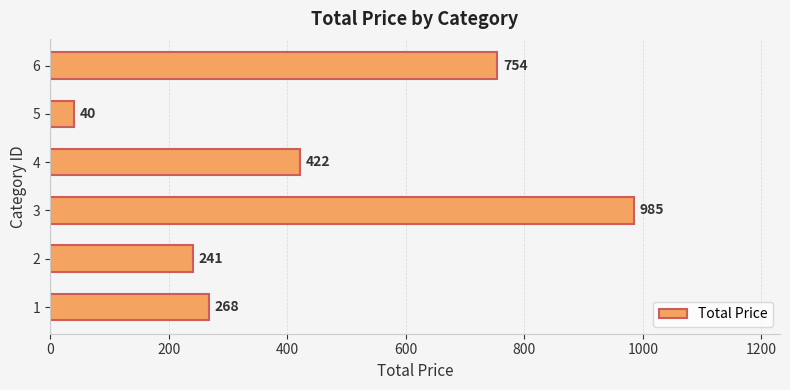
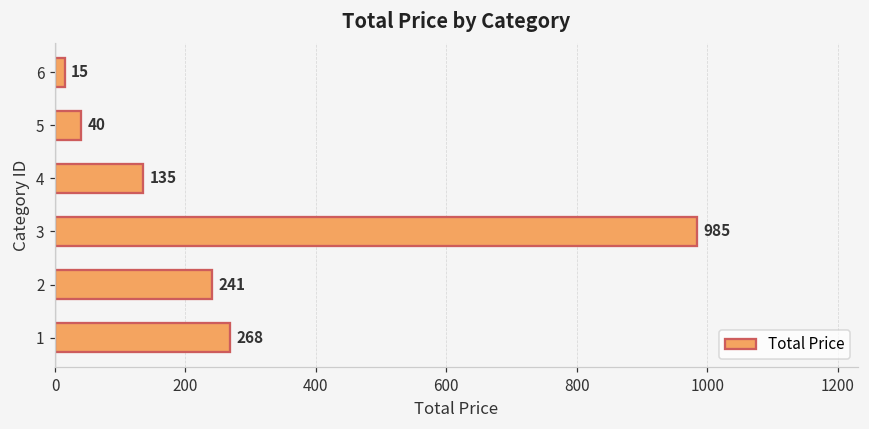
  {
-   "6": 754,
+   "6": 15,
    "5": 40,
-   "4": 422,
+   "4": 135,
    "3": 985,
    "2": 241,
    "1": 268
  }
